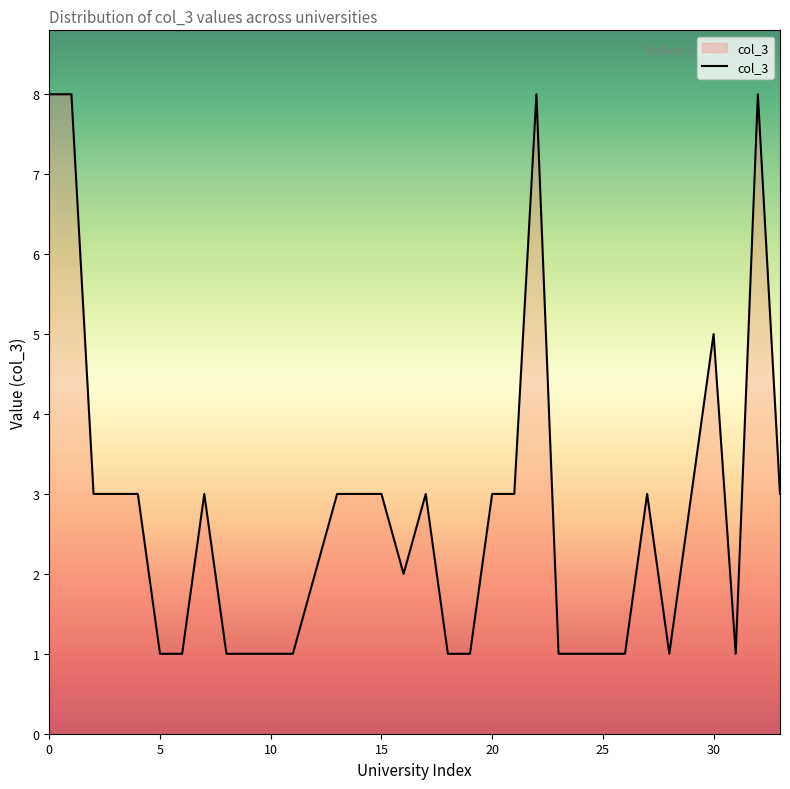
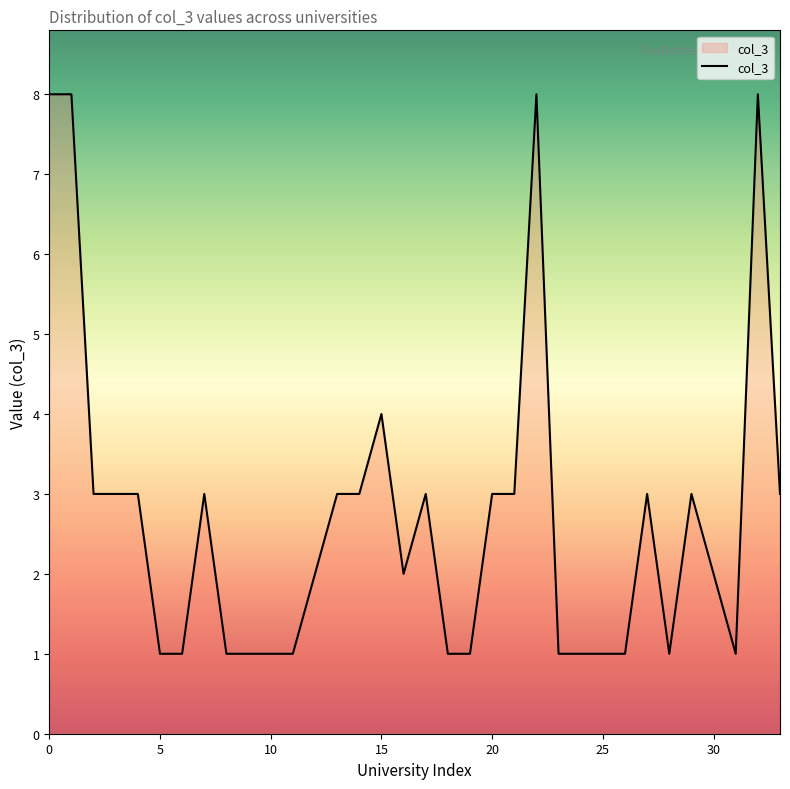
  {
    "0": 8,
    "5": 1,
    "10": 1,
-   "15": 3,
+   "15": 4,
    "20": 3,
    "25": 1,
-   "30": 5
+   "30": 2
  }
